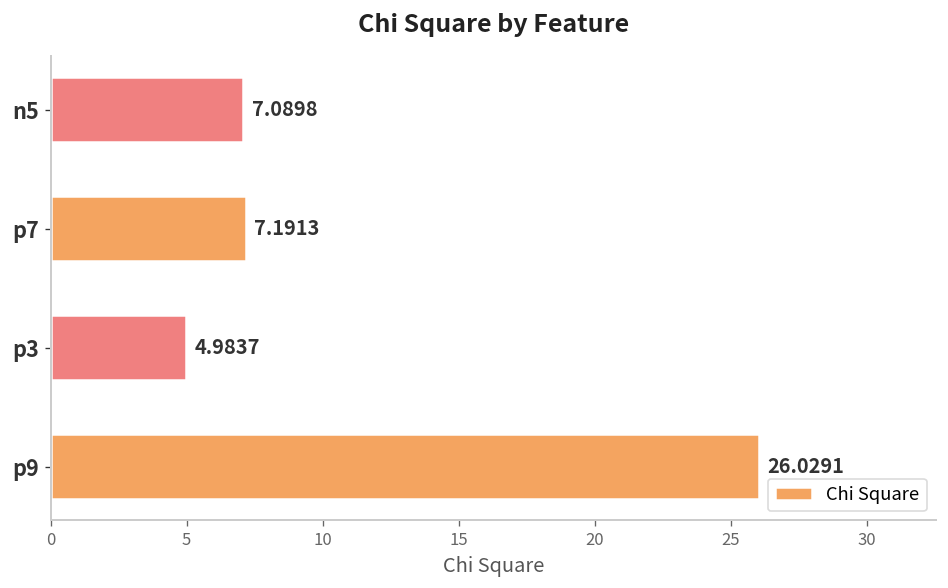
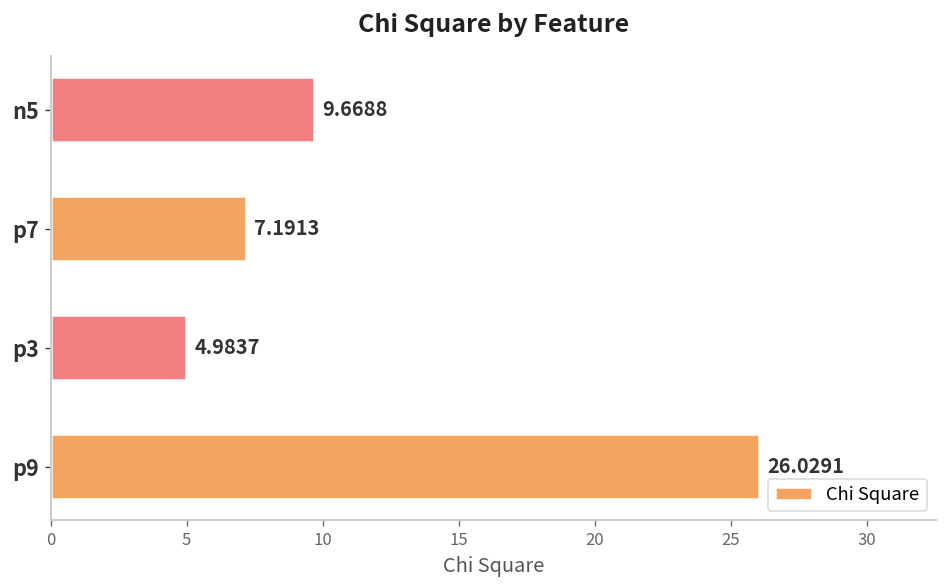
  {
-   "n5": 7.0898,
+   "n5": 9.6688,
    "p7": 7.1913,
    "p3": 4.9837
  }
